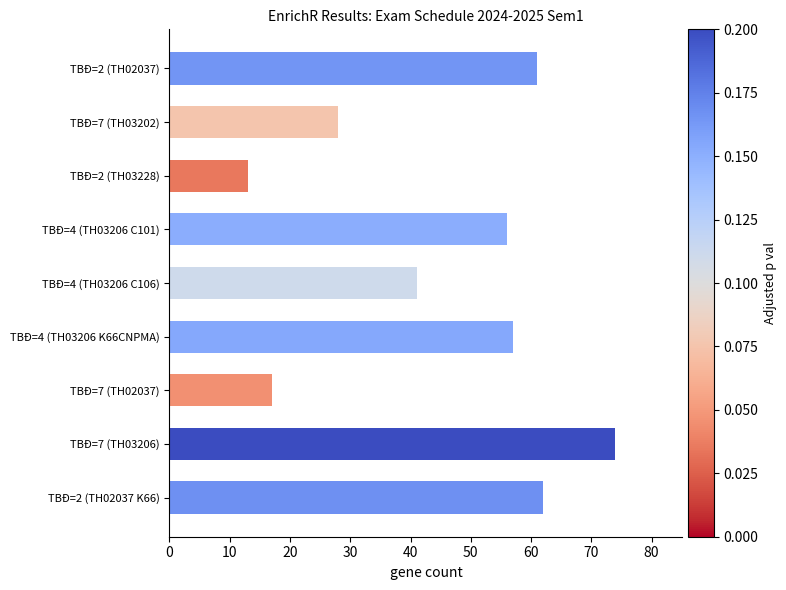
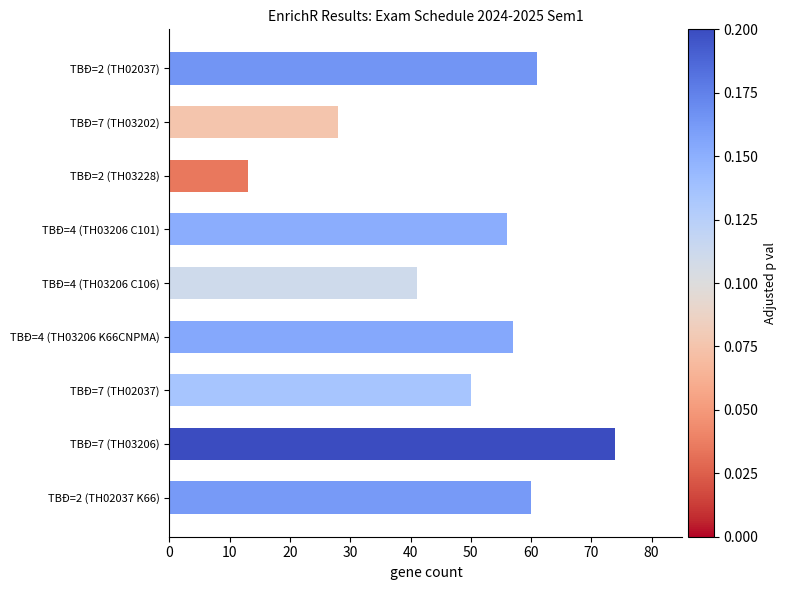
  {
    "TBĐ=2 (TH02037)": 61,
    "TBĐ=7 (TH03202)": 28,
    "TBĐ=2 (TH03228)": 13,
    "TBĐ=4 (TH03206 C101)": 56,
    "TBĐ=4 (TH03206 C106)": 41,
    "TBĐ=4 (TH03206 K66CNPMA)": 57,
-   "TBĐ=7 (TH02037)": 17,
+   "TBĐ=7 (TH02037)": 50,
    "TBĐ=7 (TH03206)": 74,
-   "TBĐ=2 (TH02037 K66)": 62
+   "TBĐ=2 (TH02037 K66)": 60
  }
